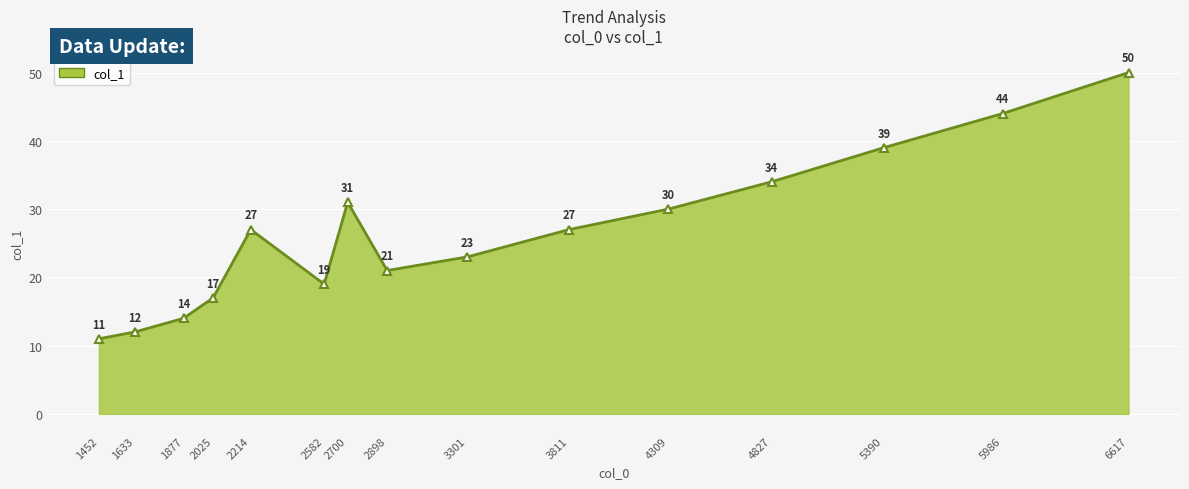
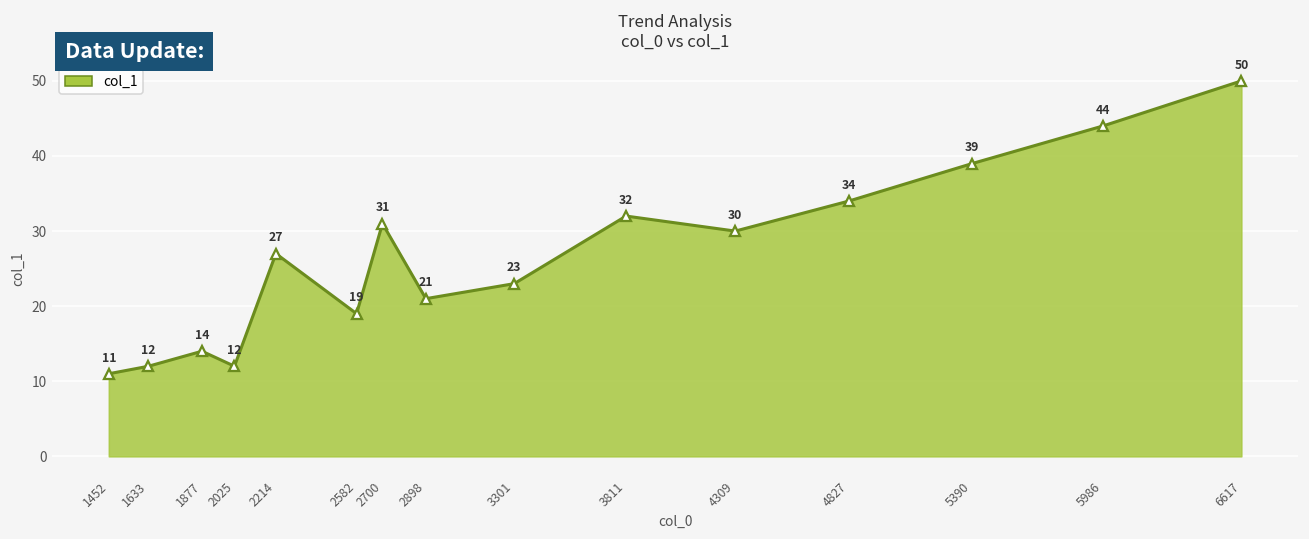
  {
    "1452": 11,
    "1633": 12,
    "1877": 14,
-   "2025": 17,
+   "2025": 12,
    "2214": 27,
    "2582": 19,
    "2700": 31,
    "2898": 21,
    "3301": 23,
-   "3811": 27,
+   "3811": 32,
    "4309": 30,
    "4827": 34,
    "5390": 39,
    "5986": 44,
    "6617": 50
  }
